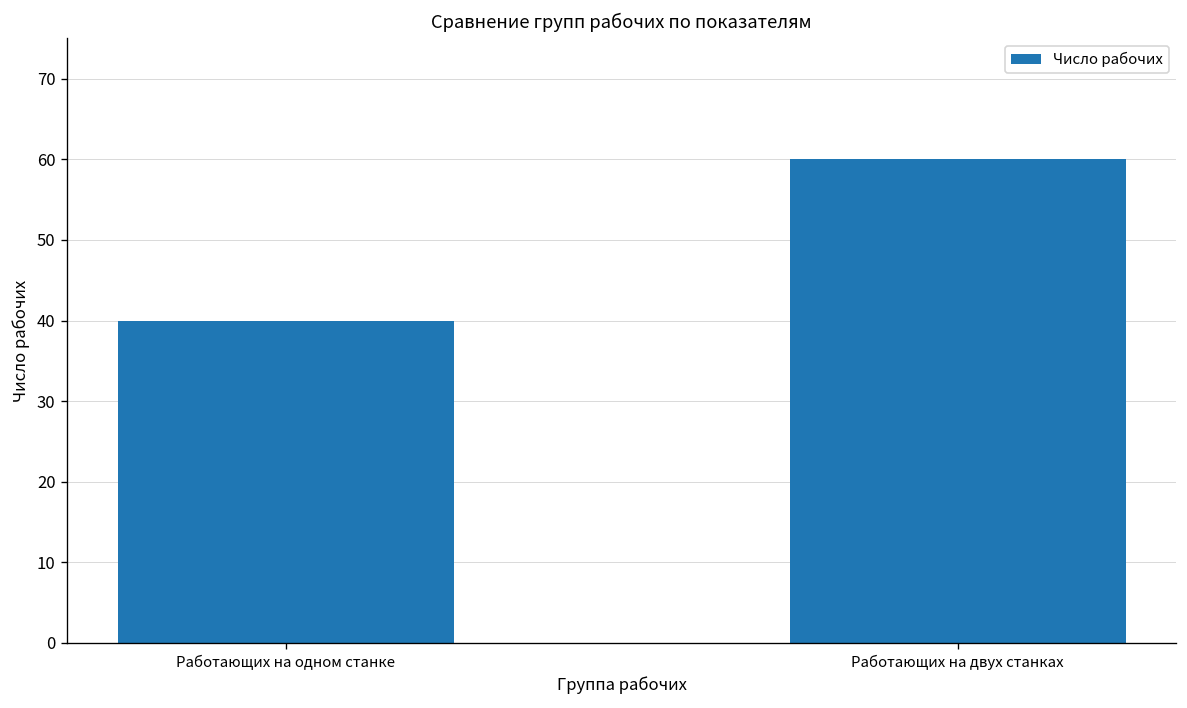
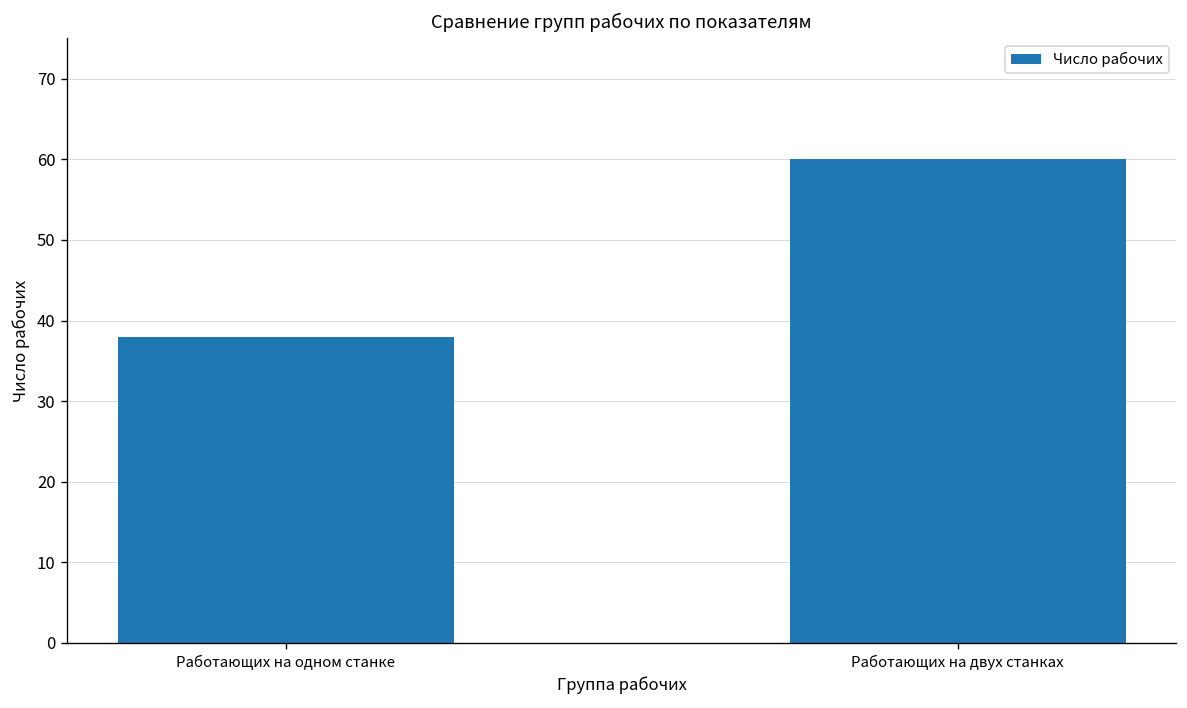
  {
-   "Работающих на одном станке": 40,
+   "Работающих на одном станке": 38,
    "Работающих на двух станках": 60
  }
